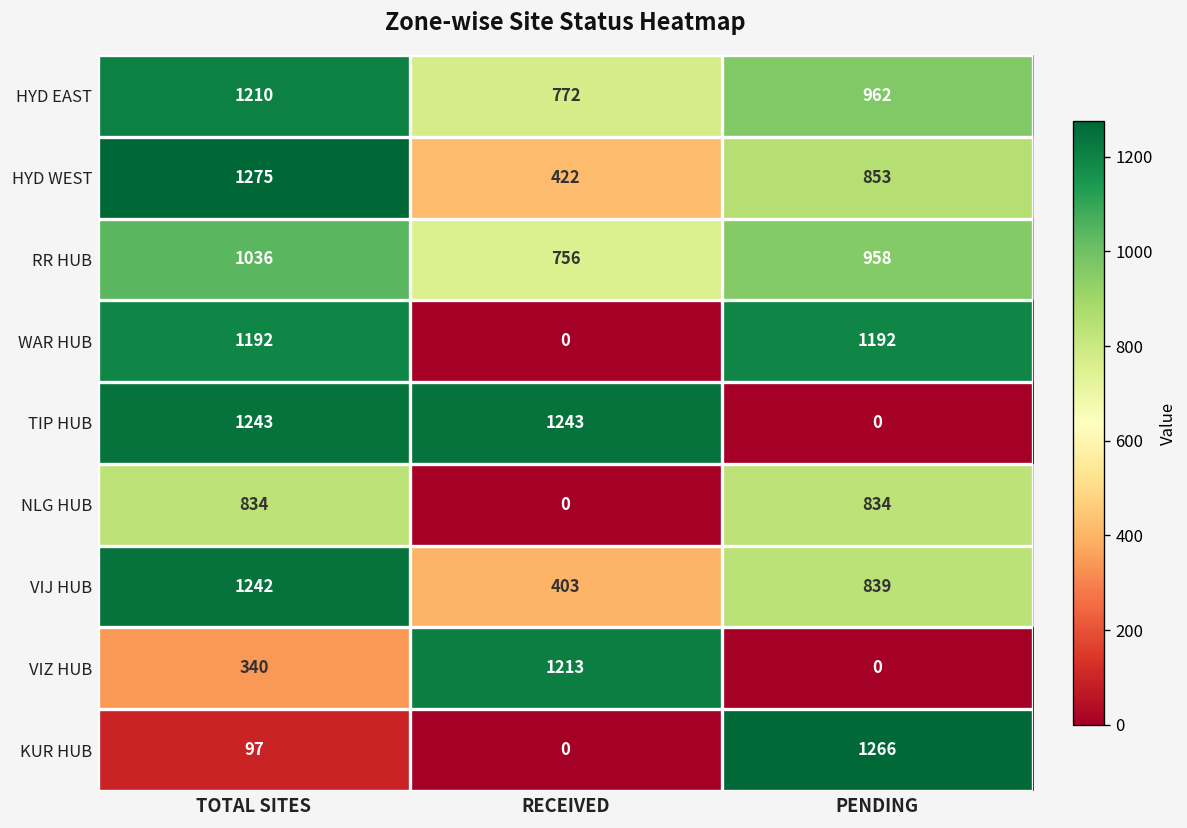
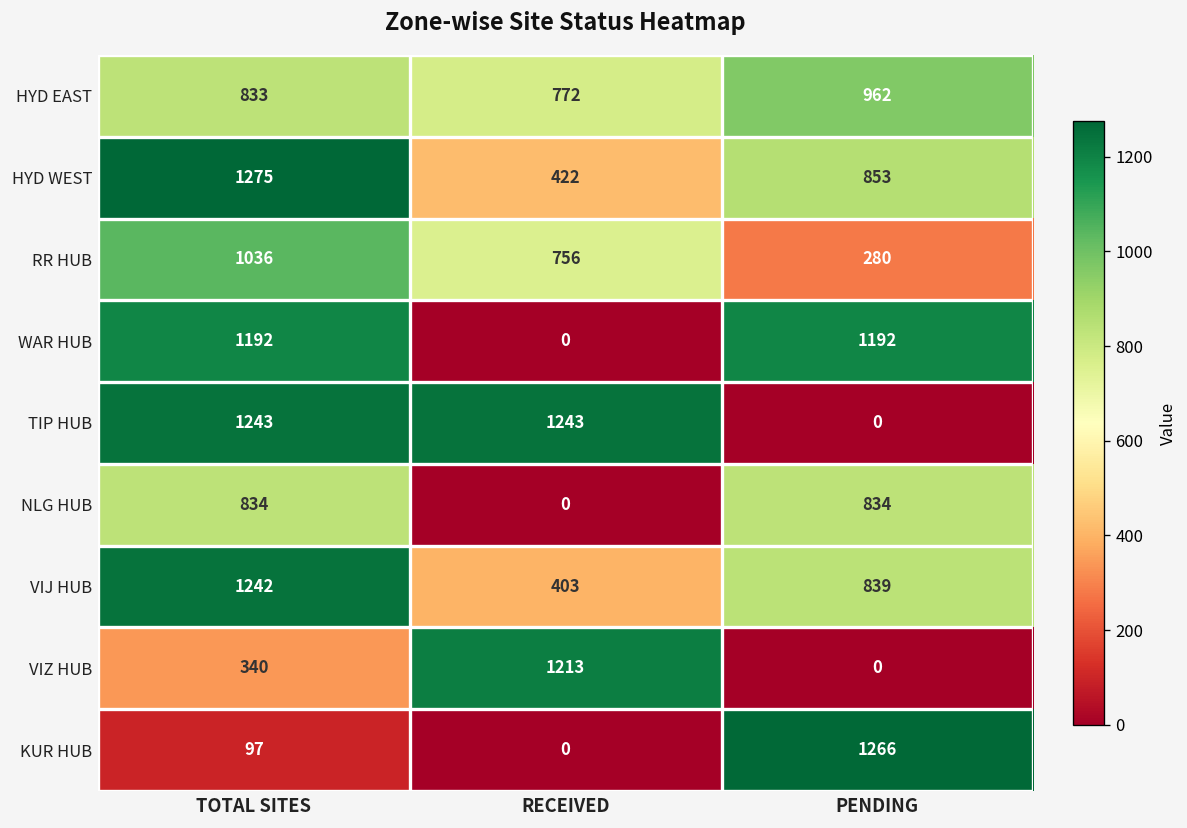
  {
    "HYD EAST": {
-     "TOTAL SITES": 1210,
+     "TOTAL SITES": 833,
      "RECEIVED": 772,
      "PENDING": 962
    },
    "HYD WEST": {
      "TOTAL SITES": 1275,
      "RECEIVED": 422,
      "PENDING": 853
    },
    "RR HUB": {
      "TOTAL SITES": 1036,
      "RECEIVED": 756,
-     "PENDING": 958
+     "PENDING": 280
    },
    "WAR HUB": {
      "TOTAL SITES": 1192,
      "RECEIVED": 0,
      "PENDING": 1192
    },
    "TIP HUB": {
      "TOTAL SITES": 1243,
      "RECEIVED": 1243,
      "PENDING": 0
    },
    "NLG HUB": {
      "TOTAL SITES": 834,
      "RECEIVED": 0,
      "PENDING": 834
    },
    "VIJ HUB": {
      "TOTAL SITES": 1242,
      "RECEIVED": 403,
      "PENDING": 839
    },
    "VIZ HUB": {
      "TOTAL SITES": 340,
      "RECEIVED": 1213,
      "PENDING": 0
    },
    "KUR HUB": {
      "TOTAL SITES": 97,
      "RECEIVED": 0,
      "PENDING": 1266
    }
  }
